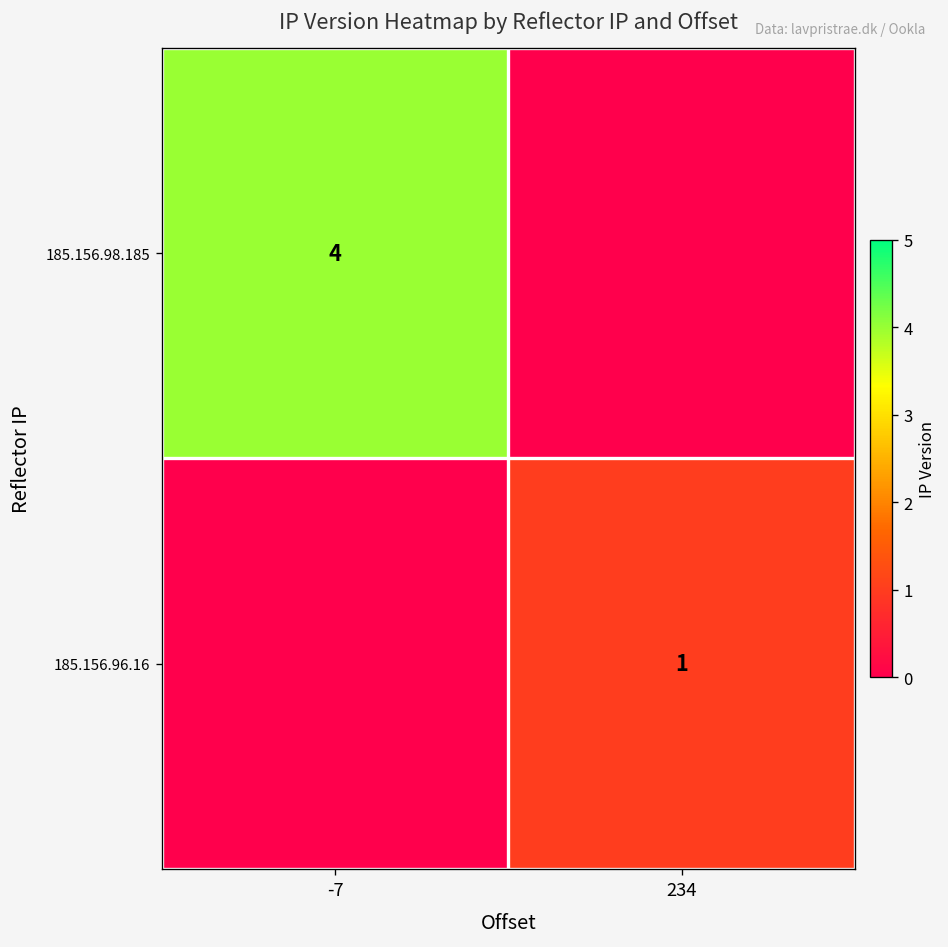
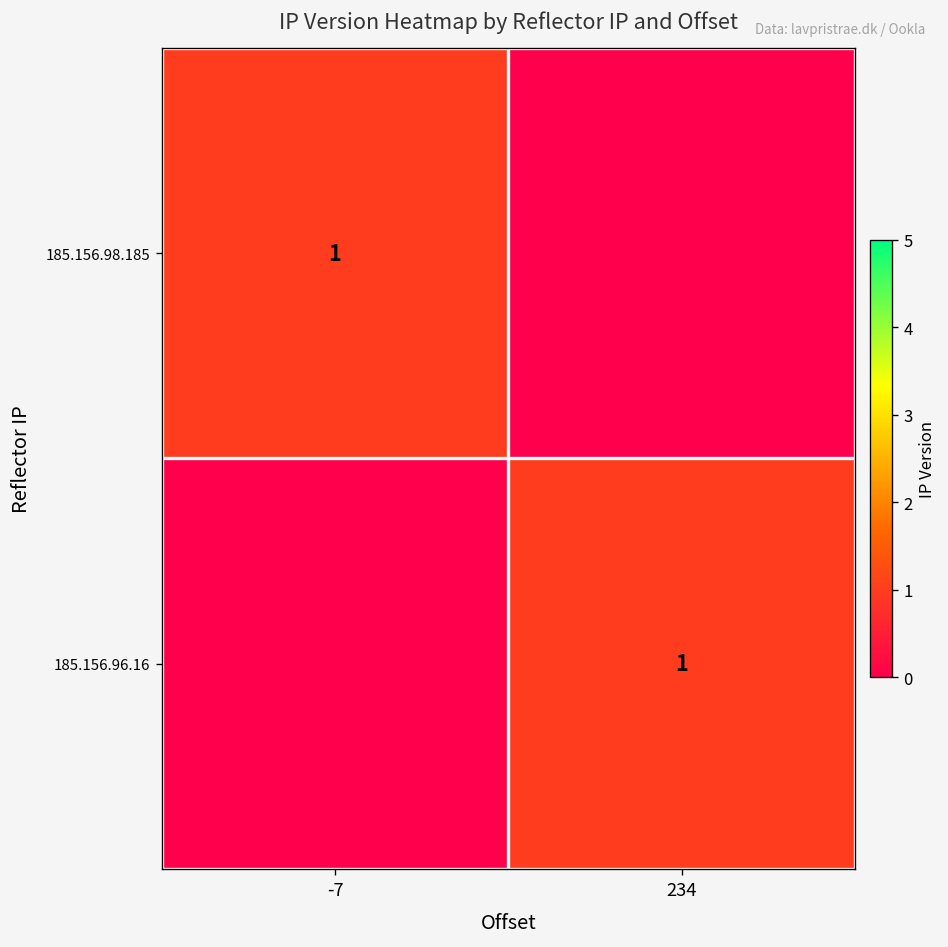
  {
    "185.156.98.185": {
-     "-7": 4
+     "-7": 1
    },
    "185.156.96.16": {
      "234": 1
    }
  }
